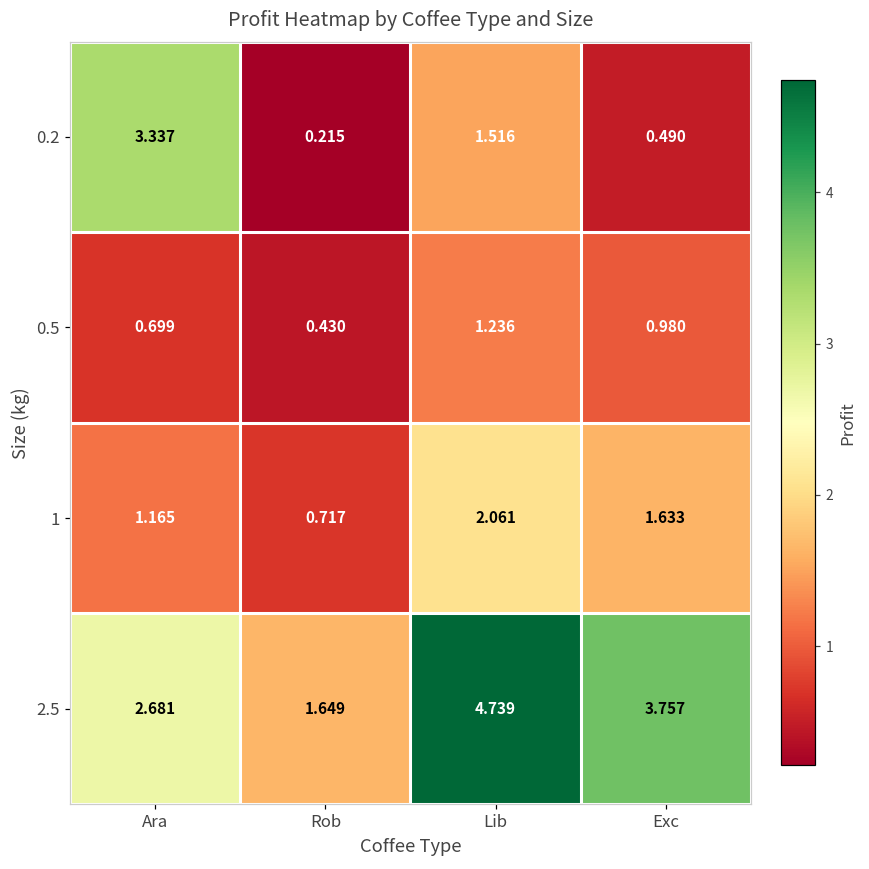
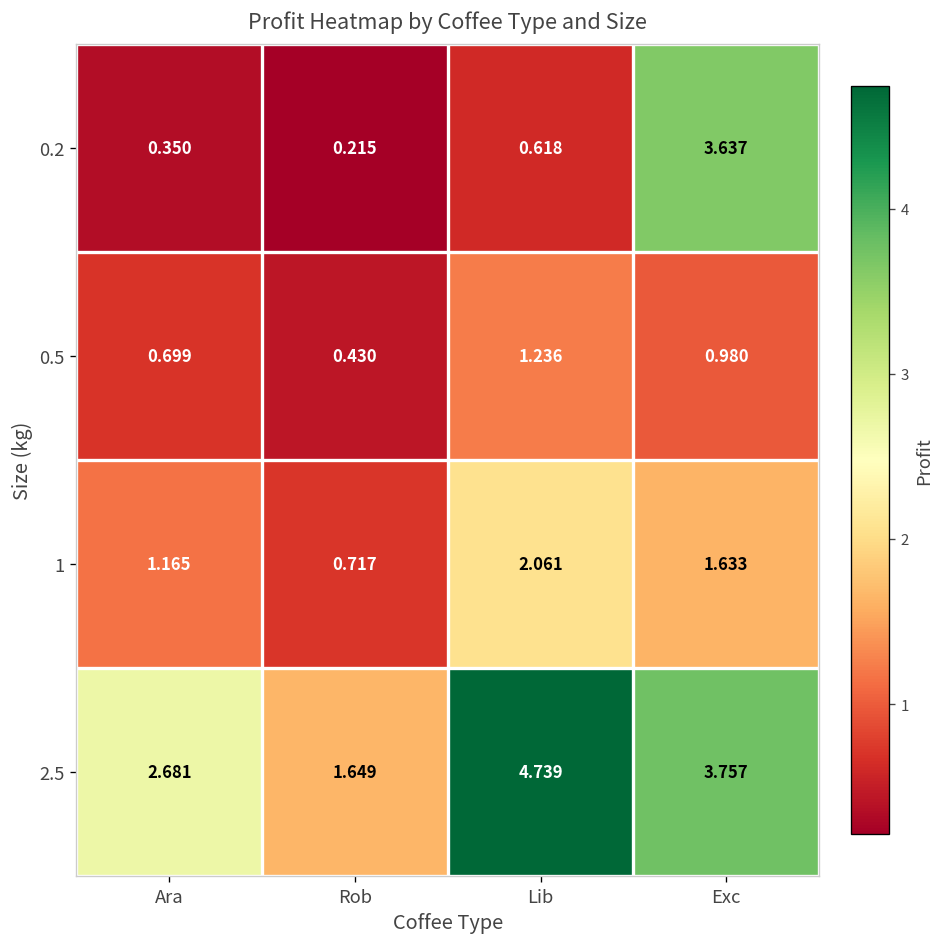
  {
    "0.2": {
-     "Ara": 3.337,
+     "Ara": 0.350,
      "Rob": 0.215,
-     "Lib": 1.516,
-     "Exc": 0.490
+     "Lib": 0.618,
+     "Exc": 3.637
    },
    "0.5": {
      "Ara": 0.699,
      "Rob": 0.430,
      "Lib": 1.236,
      "Exc": 0.980
    },
    "1": {
      "Ara": 1.165,
      "Rob": 0.717,
      "Lib": 2.061,
      "Exc": 1.633
    },
    "2.5": {
      "Ara": 2.681,
      "Rob": 1.649,
      "Lib": 4.739,
      "Exc": 3.757
    }
  }
